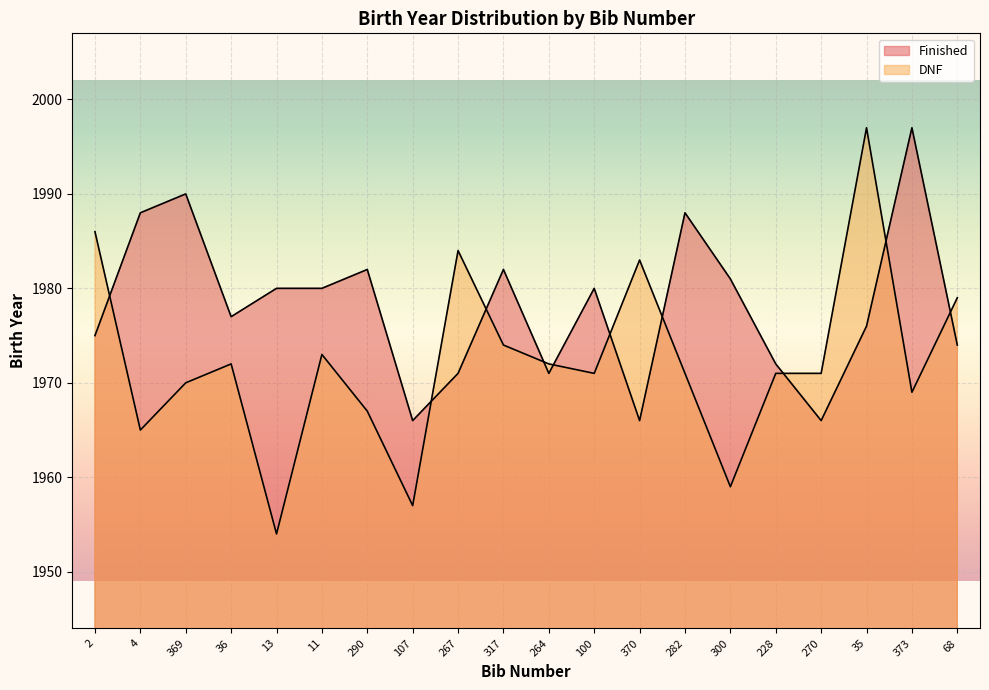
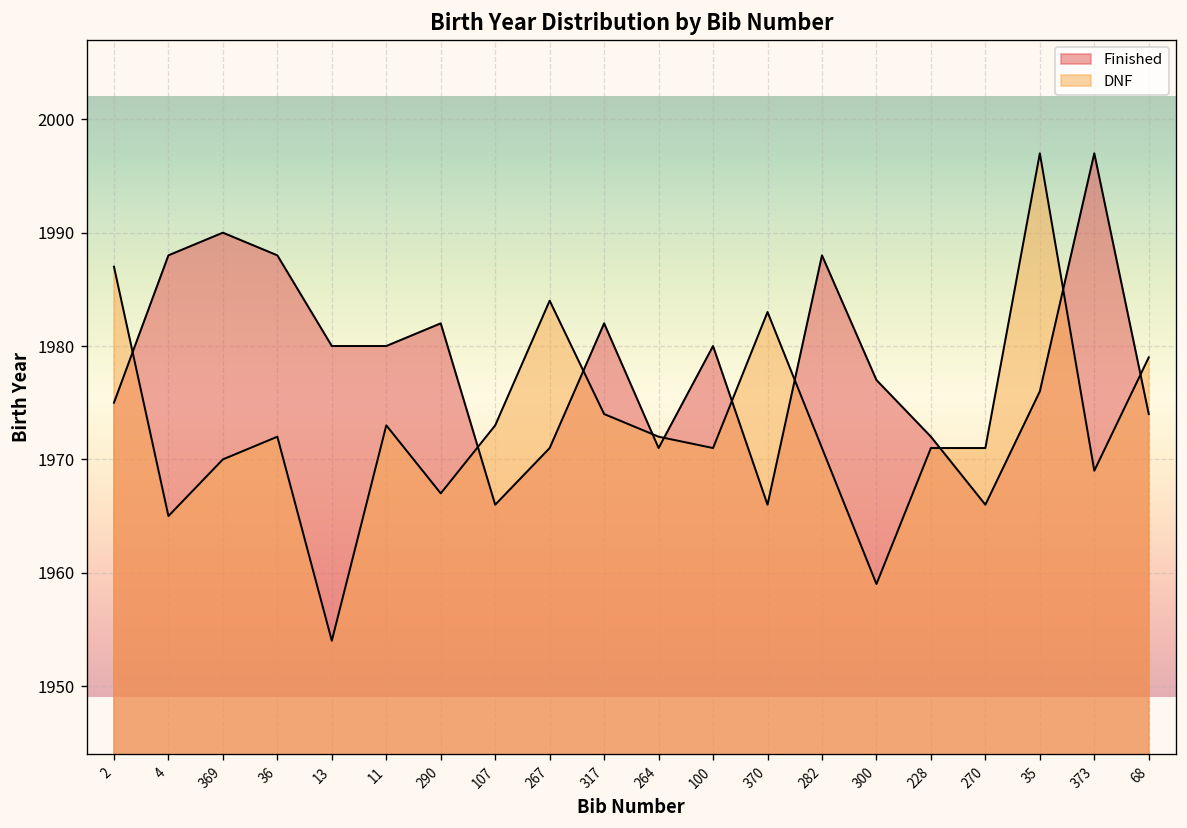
  {
    "Finished": {
      "2": 1975,
      "4": 1988,
      "369": 1990,
-     "36": 1977,
+     "36": 1988,
      "13": 1980,
      "11": 1980,
      "290": 1982,
      "107": 1966,
      "267": 1971,
      "317": 1982,
      "264": 1971,
      "100": 1980,
      "370": 1966,
      "282": 1988,
-     "300": 1981,
+     "300": 1977,
      "228": 1972,
      "270": 1966,
      "35": 1976,
      "373": 1997,
      "68": 1974
    },
    "DNF": {
-     "2": 1986,
+     "2": 1987,
      "4": 1965,
      "369": 1970,
      "36": 1972,
      "13": 1954,
      "11": 1973,
      "290": 1967,
-     "107": 1957,
+     "107": 1973,
      "267": 1984,
      "317": 1974,
      "264": 1972,
      "100": 1971,
      "370": 1983,
      "282": 1971,
      "300": 1959,
      "228": 1971,
      "270": 1971,
      "35": 1997,
      "373": 1969,
      "68": 1979
    }
  }
